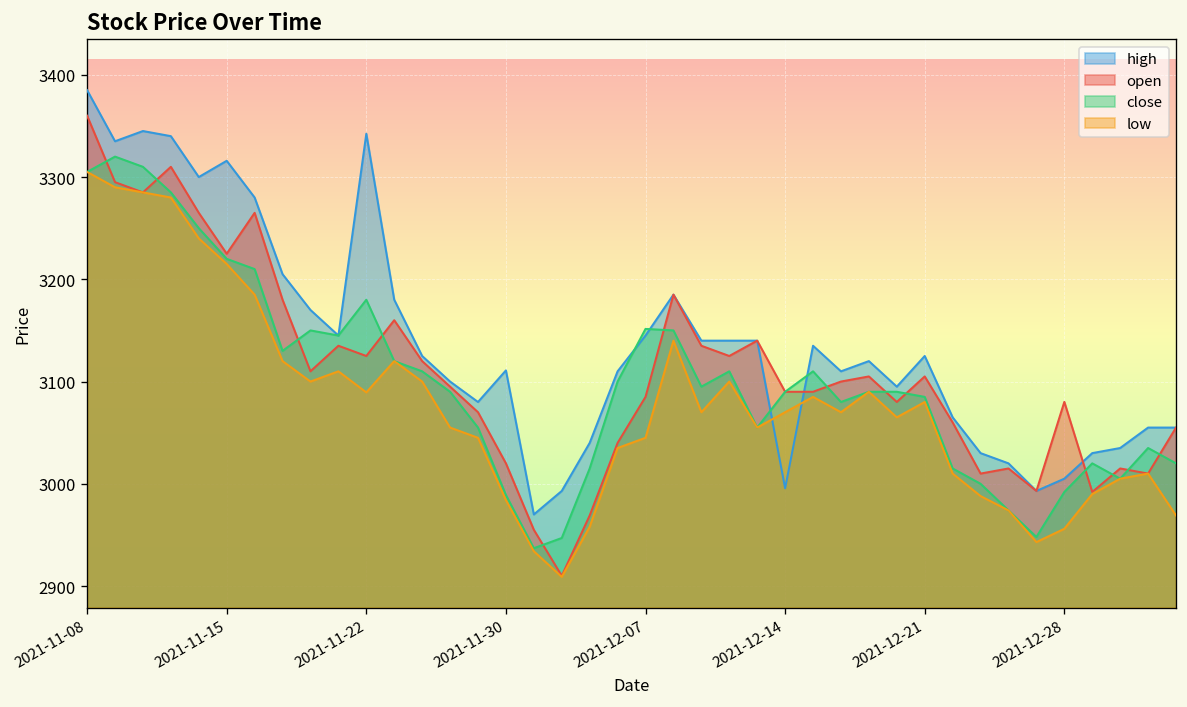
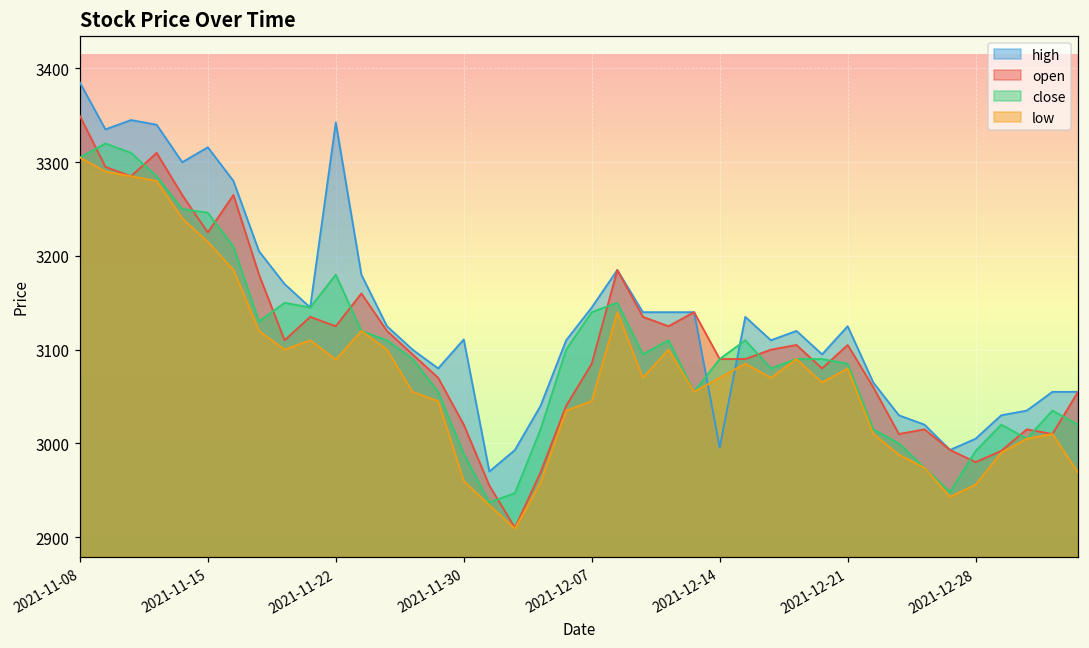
  {
    "high": {
      "2021-11-08": 3390,
      "2021-11-15": 3320,
      "2021-11-22": 3340,
      "2021-11-30": 3110,
      "2021-12-07": 3150,
      "2021-12-14": 3000,
      "2021-12-21": 3130,
      "2021-12-28": 3010
    },
    "open": {
-     "2021-11-08": 3360,
+     "2021-11-08": 3350,
      "2021-11-15": 3230,
      "2021-11-22": 3130,
      "2021-11-30": 3020,
      "2021-12-07": 3090,
      "2021-12-21": 3110,
-     "2021-12-28": 3080
+     "2021-12-28": 2980
    },
    "close": {
-     "2021-11-15": 3220,
+     "2021-11-15": 3250,
      "2021-11-22": 3180,
      "2021-11-30": 2990,
-     "2021-12-07": 3150,
+     "2021-12-07": 3140,
      "2021-12-21": 3090,
      "2021-12-28": 2990
    },
    "low": {
      "2021-11-15": 3220,
      "2021-11-22": 3090,
-     "2021-11-30": 2980,
+     "2021-11-30": 2960,
      "2021-12-07": 3050,
      "2021-12-14": 3070,
      "2021-12-21": 3080,
      "2021-12-28": 2960
    }
  }
